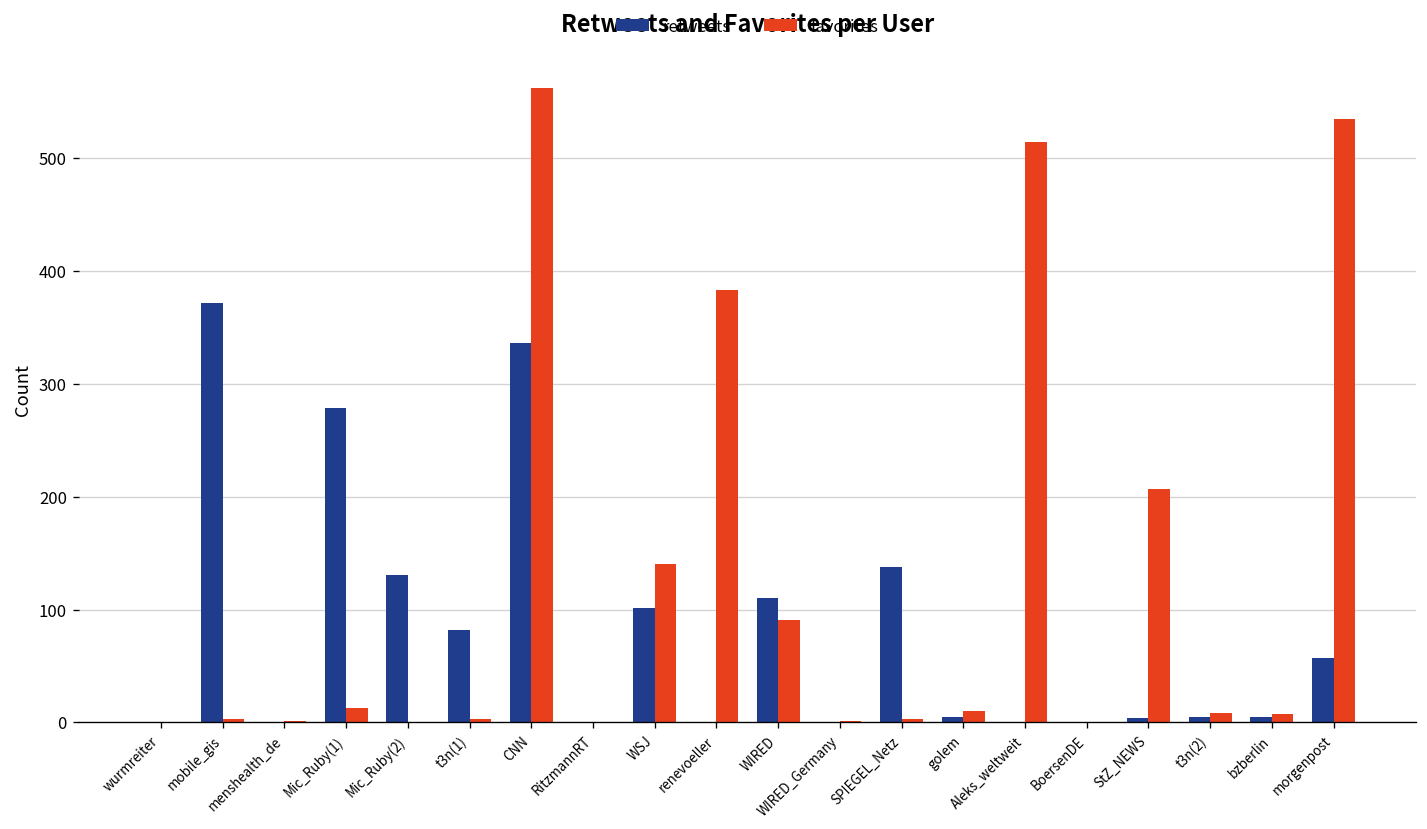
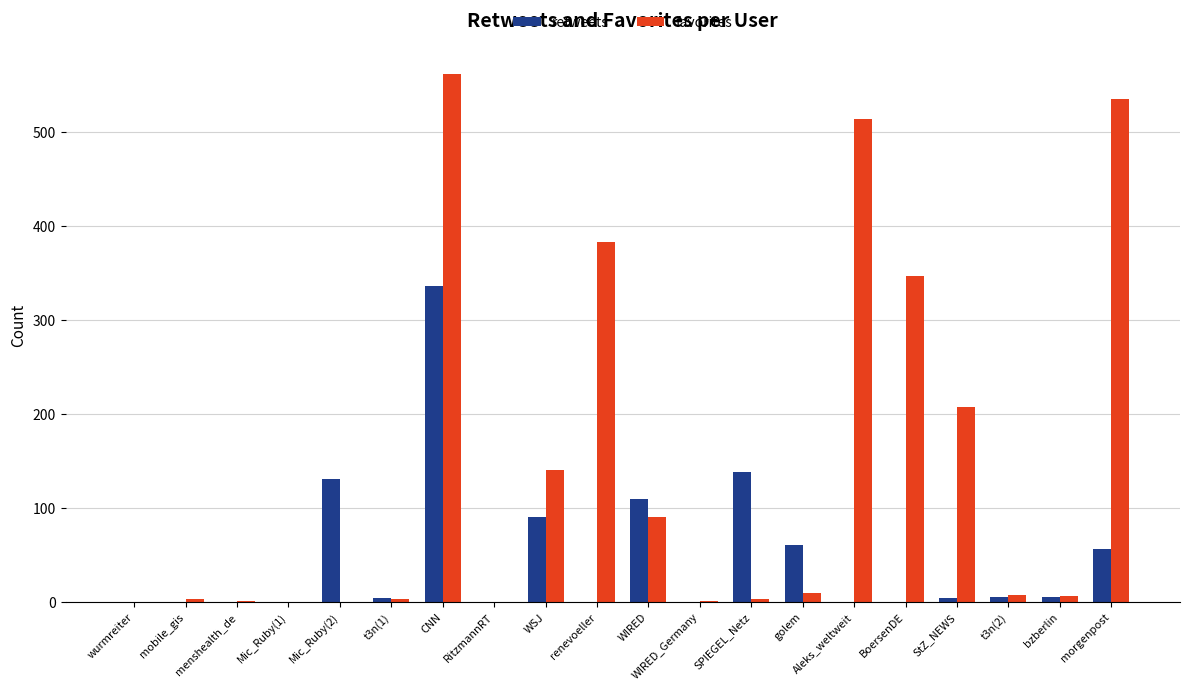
  {
    "retweets": {
      "wurmreiter": 0,
-     "mobile_gis": 370,
+     "mobile_gis": 0,
      "menshealth_de": 0,
-     "Mic_Ruby(1)": 280,
+     "Mic_Ruby(1)": 0,
      "Mic_Ruby(2)": 130,
-     "t3n(1)": 80,
+     "t3n(1)": 0,
      "CNN": 340,
      "RitzmannRT": 0,
-     "WSJ": 100,
+     "WSJ": 90,
      "renevoeller": 0,
      "WIRED": 110,
      "WIRED_Germany": 0,
      "SPIEGEL_Netz": 140,
-     "golem": 10,
+     "golem": 60,
      "Aleks_weltweit": 0,
      "BoersenDE": 0,
      "StZ_NEWS": 0,
      "t3n(2)": 10,
      "bzberlin": 10,
      "morgenpost": 60
    },
    "favorites": {
      "wurmreiter": 0,
      "mobile_gis": 0,
-     "Mic_Ruby(1)": 10,
+     "Mic_Ruby(1)": 0,
      "Mic_Ruby(2)": 0,
      "t3n(1)": 0,
      "CNN": 560,
      "RitzmannRT": 0,
      "WSJ": 140,
      "renevoeller": 380,
      "WIRED": 90,
      "SPIEGEL_Netz": 0,
      "golem": 10,
      "Aleks_weltweit": 510,
-     "BoersenDE": 0,
+     "BoersenDE": 350,
      "StZ_NEWS": 210,
      "t3n(2)": 10,
      "bzberlin": 10,
      "morgenpost": 540
    }
  }
